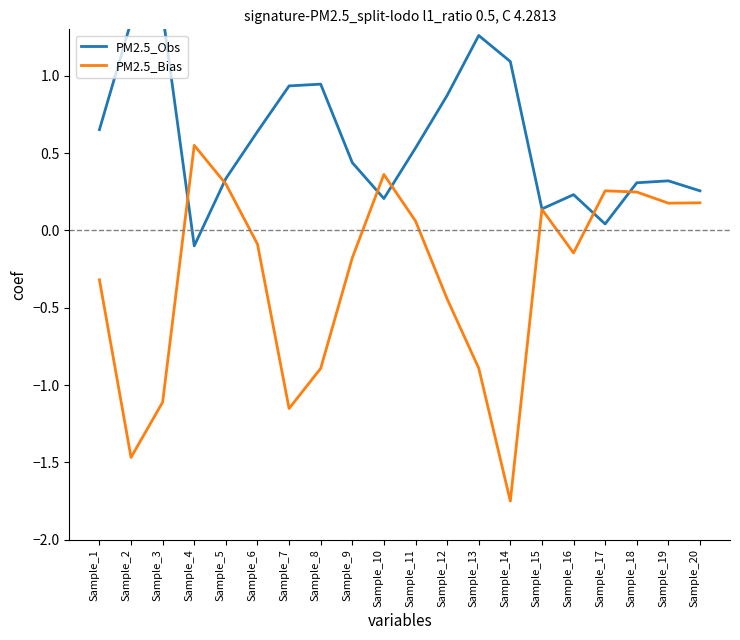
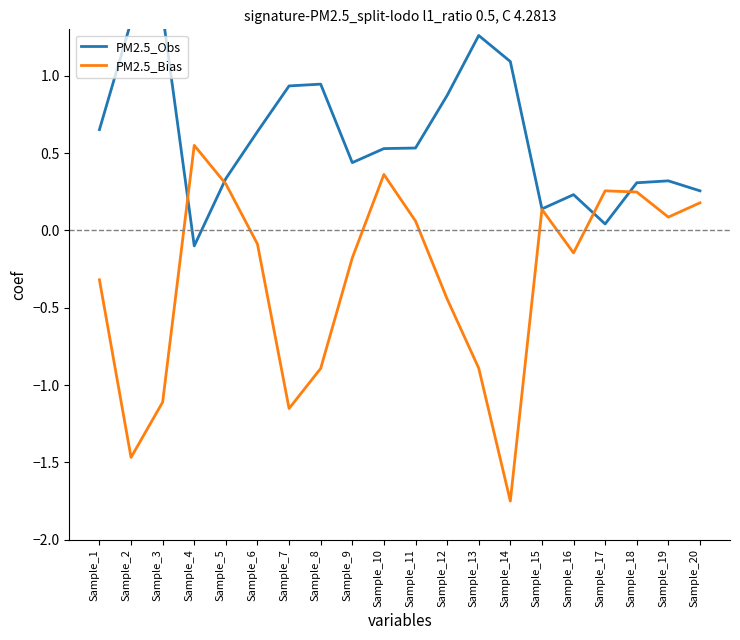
  {
    "PM2.5_Obs": {
      "Sample_1": 0.65,
      "Sample_4": -0.10,
      "Sample_5": 0.34,
      "Sample_6": 0.64,
      "Sample_7": 0.93,
      "Sample_8": 0.95,
      "Sample_9": 0.44,
-     "Sample_10": 0.21,
+     "Sample_10": 0.53,
      "Sample_11": 0.53,
      "Sample_12": 0.87,
      "Sample_13": 1.26,
      "Sample_14": 1.09,
      "Sample_16": 0.23,
      "Sample_17": 0.04,
      "Sample_18": 0.31,
      "Sample_19": 0.32,
      "Sample_20": 0.26
    },
    "PM2.5_Bias": {
      "Sample_1": -0.32,
      "Sample_2": -1.47,
      "Sample_3": -1.11,
      "Sample_4": 0.55,
      "Sample_5": 0.30,
      "Sample_6": -0.09,
      "Sample_7": -1.15,
      "Sample_8": -0.89,
      "Sample_9": -0.18,
      "Sample_10": 0.36,
      "Sample_11": 0.06,
      "Sample_12": -0.44,
      "Sample_13": -0.89,
      "Sample_14": -1.75,
      "Sample_16": -0.15,
      "Sample_17": 0.26,
      "Sample_18": 0.25,
-     "Sample_19": 0.18,
+     "Sample_19": 0.09,
      "Sample_20": 0.18
    }
  }
